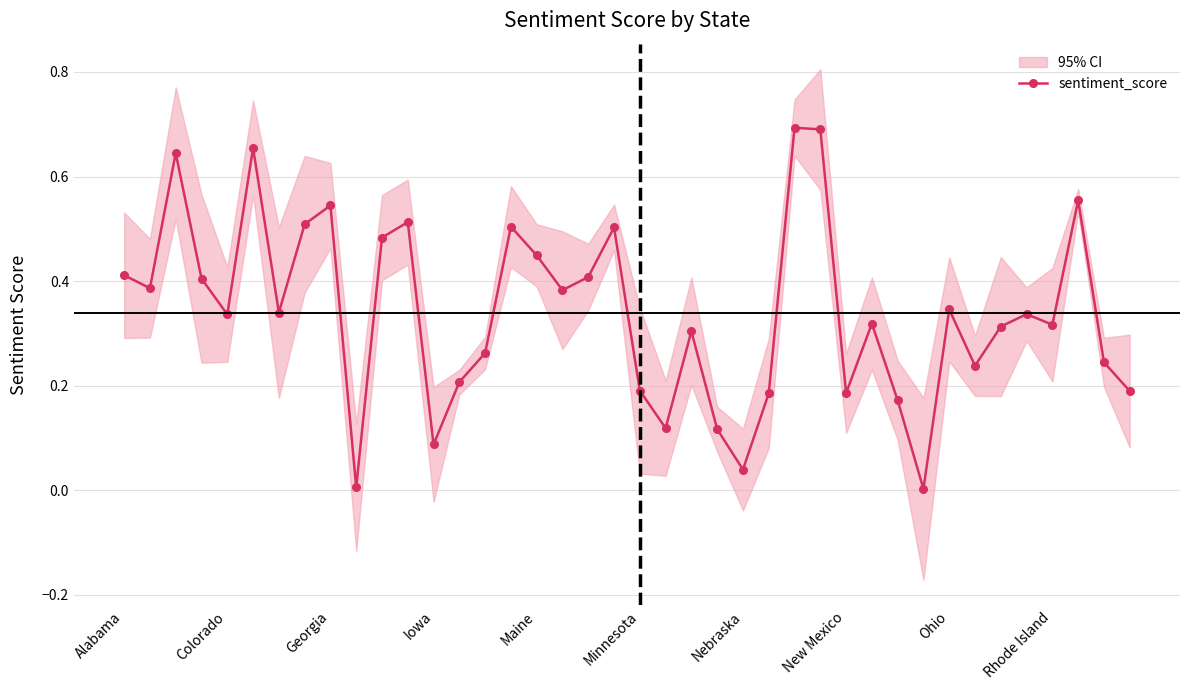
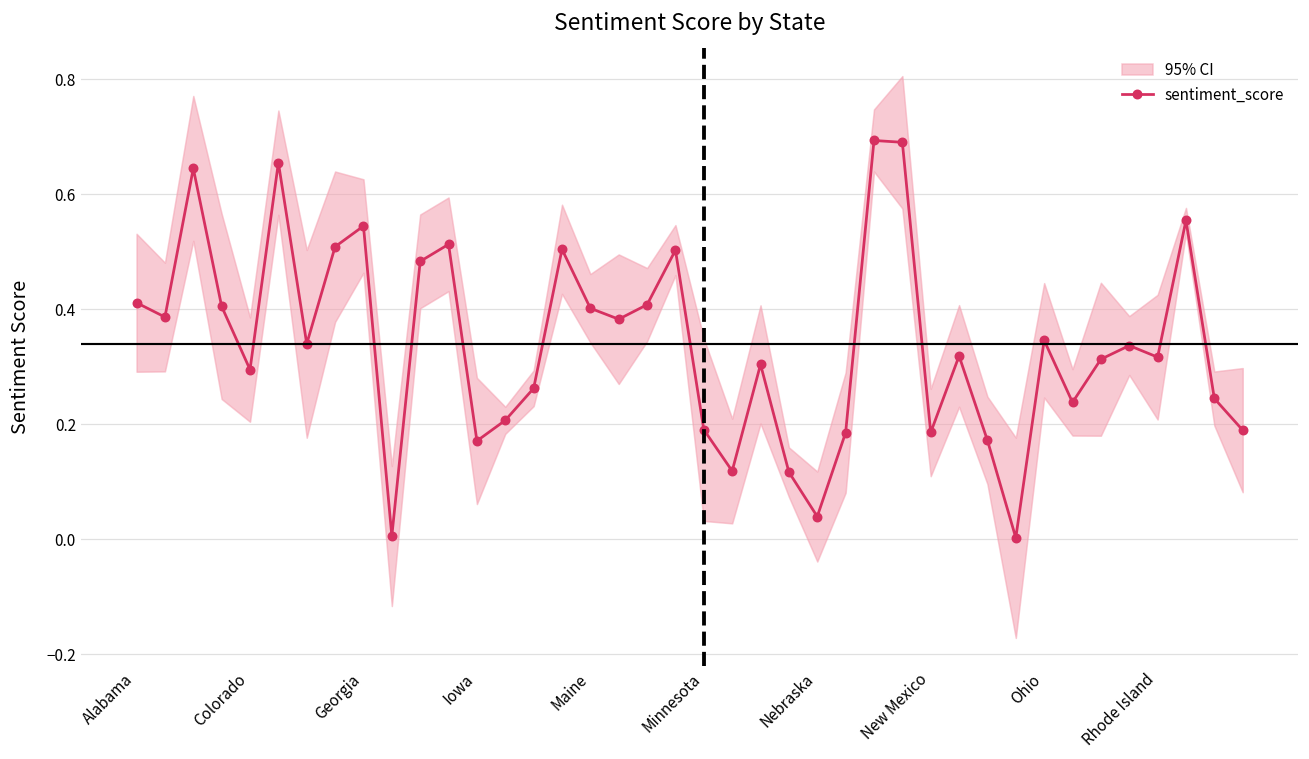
  {
    "sentiment_score": {
      "Alabama": 0.41,
-     "Colorado": 0.34,
+     "Colorado": 0.30,
      "Georgia": 0.54,
-     "Iowa": 0.09,
-     "Maine": 0.45,
+     "Iowa": 0.17,
+     "Maine": 0.40,
      "Minnesota": 0.19,
      "Nebraska": 0.04,
      "New Mexico": 0.19,
      "Ohio": 0.35,
      "Rhode Island": 0.32
    }
  }
